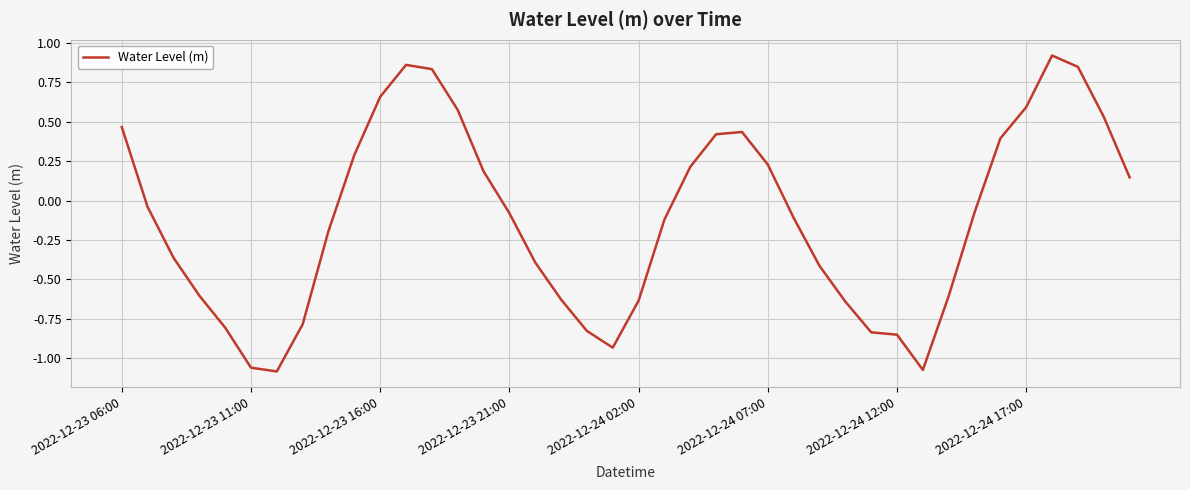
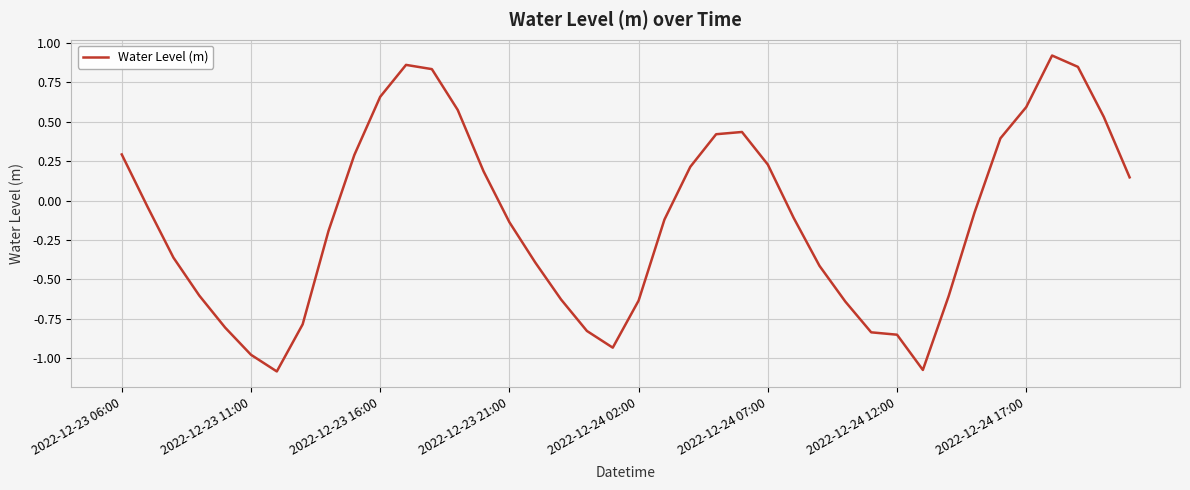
  {
-   "2022-12-23 06:00": 0.47,
-   "2022-12-23 11:00": -1.06,
+   "2022-12-23 06:00": 0.29,
+   "2022-12-23 11:00": -0.98,
    "2022-12-23 16:00": 0.66,
-   "2022-12-23 21:00": -0.08,
+   "2022-12-23 21:00": -0.14,
    "2022-12-24 02:00": -0.64,
    "2022-12-24 07:00": 0.23,
    "2022-12-24 12:00": -0.85,
    "2022-12-24 17:00": 0.59
  }
